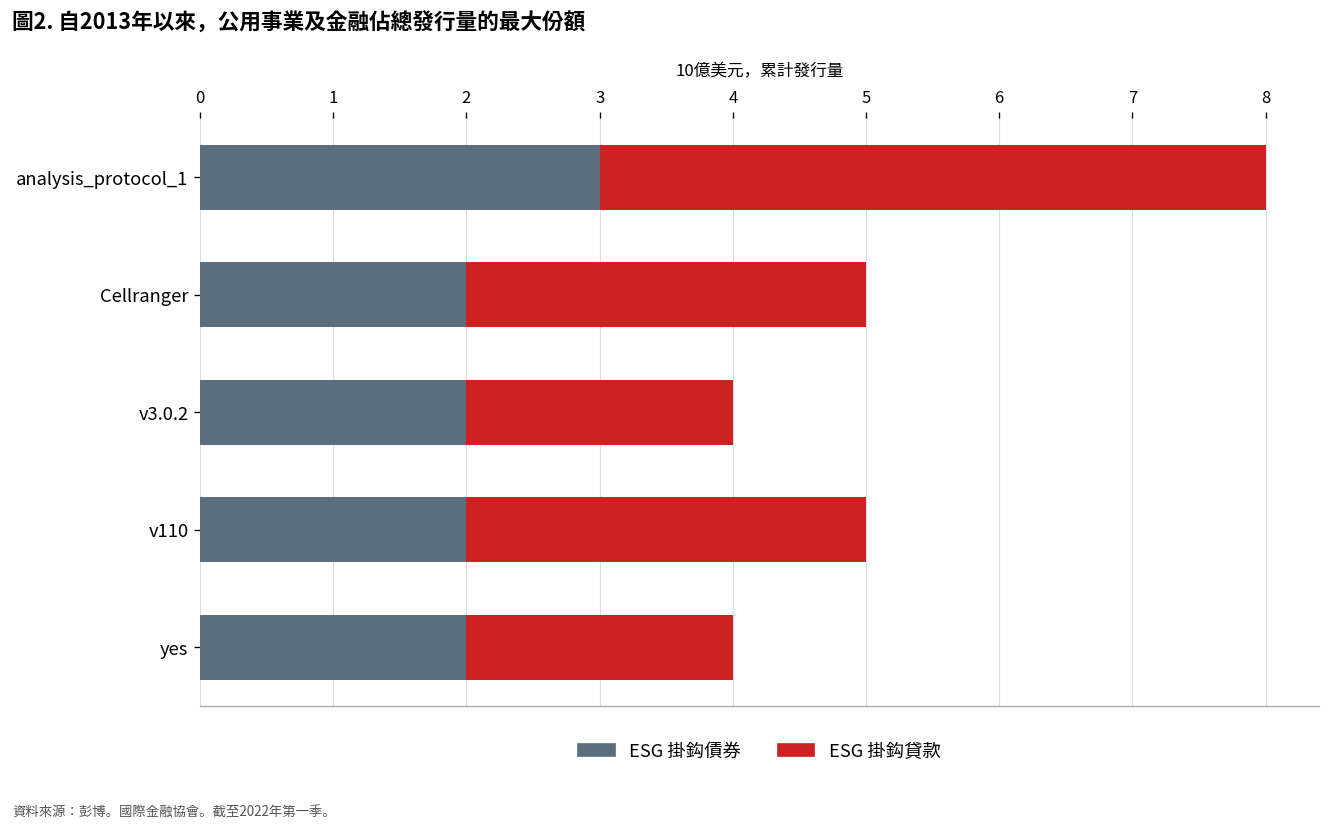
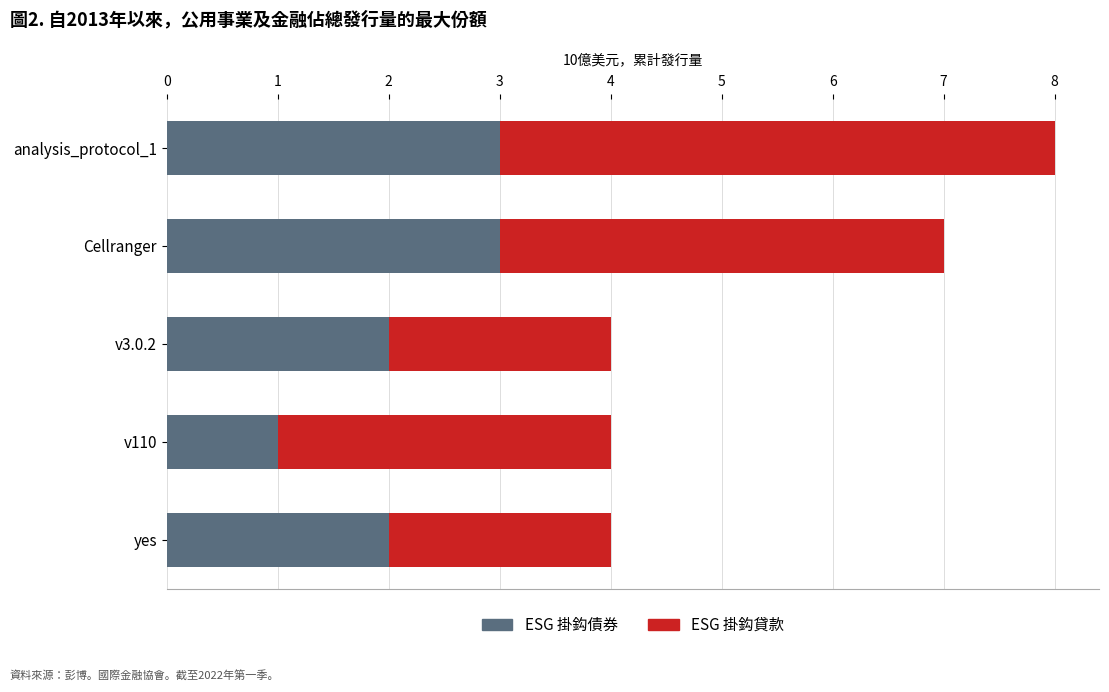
  {
    "ESG 掛鈎債券": {
      "analysis_protocol_1": 3,
-     "Cellranger": 2,
+     "Cellranger": 3,
      "v3.0.2": 2,
-     "v110": 2,
+     "v110": 1,
      "yes": 2
    },
    "ESG 掛鈎貸款": {
      "analysis_protocol_1": 5,
-     "Cellranger": 3,
+     "Cellranger": 4,
      "v3.0.2": 2,
      "v110": 3,
      "yes": 2
    }
  }
